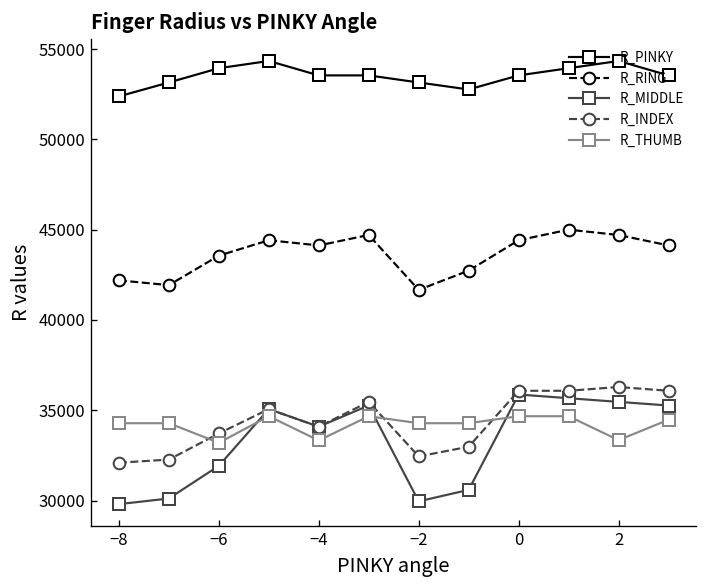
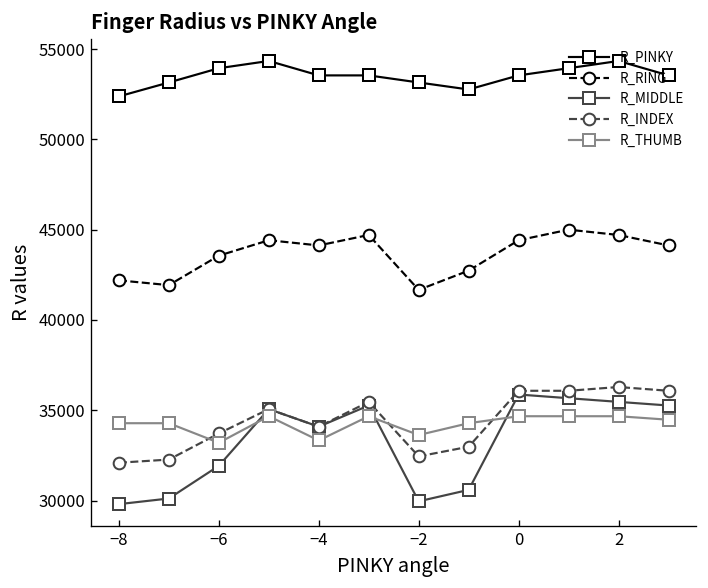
  {
    "R_THUMB": {
      "−8": 34300,
      "−6": 33200,
      "−4": 33300,
-     "−2": 34300,
+     "−2": 33600,
      "0": 34700,
-     "2": 33300
+     "2": 34700
    }
  }
